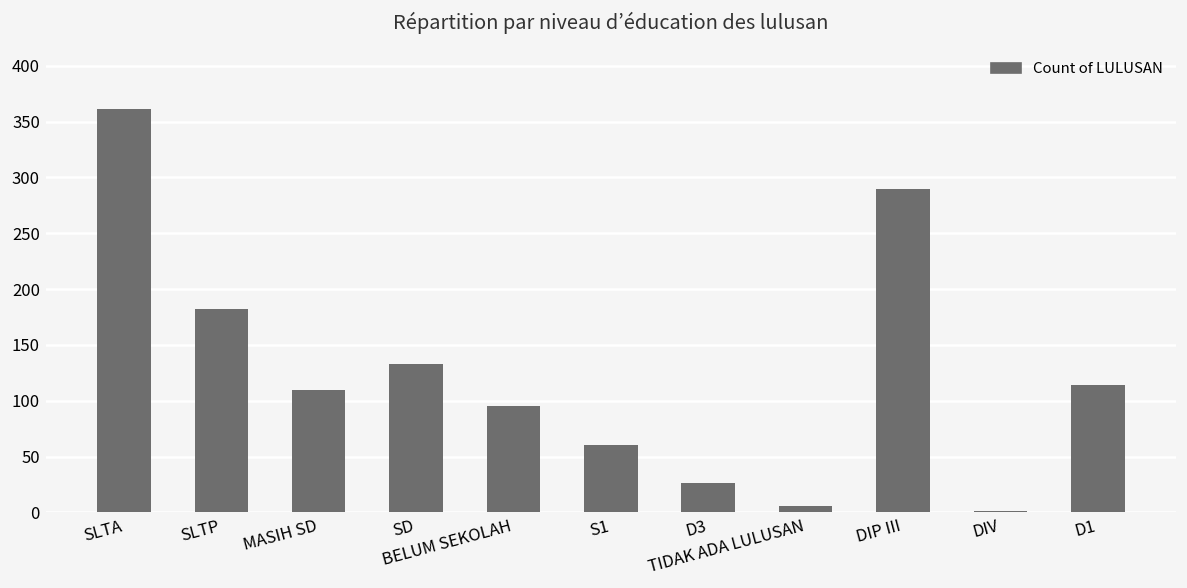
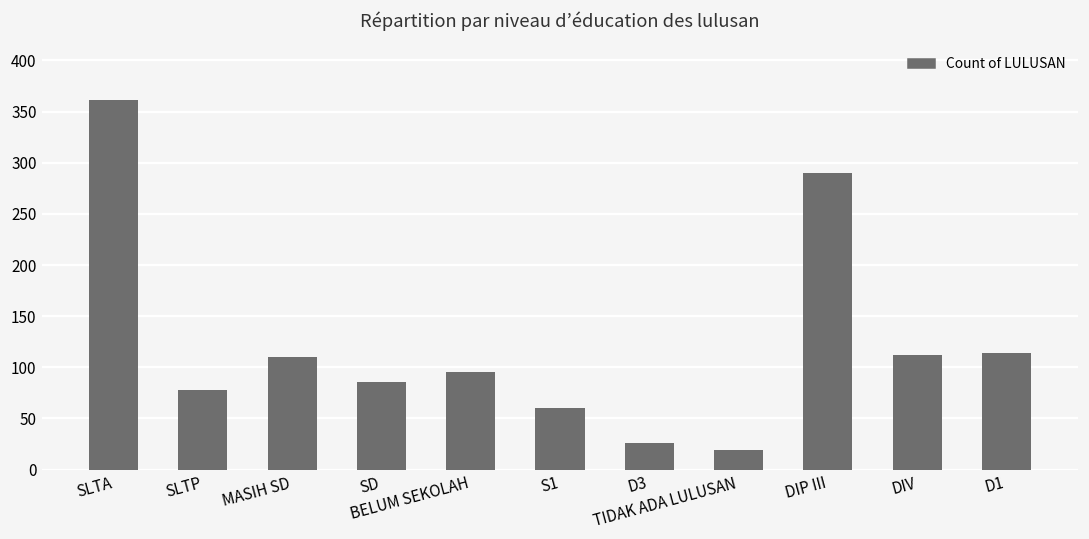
  {
    "SLTA": 360,
-   "SLTP": 180,
+   "SLTP": 80,
    "MASIH SD": 110,
-   "SD": 130,
+   "SD": 90,
    "BELUM SEKOLAH": 100,
    "S1": 60,
    "D3": 30,
-   "TIDAK ADA LULUSAN": 10,
+   "TIDAK ADA LULUSAN": 20,
    "DIP III": 290,
-   "DIV": 0,
+   "DIV": 110,
    "D1": 110
  }
